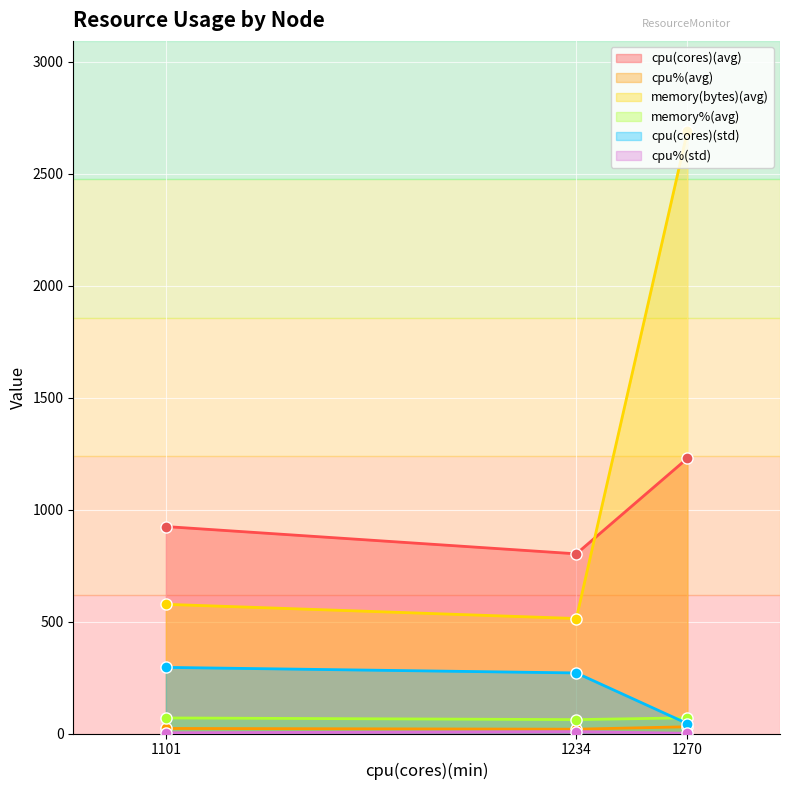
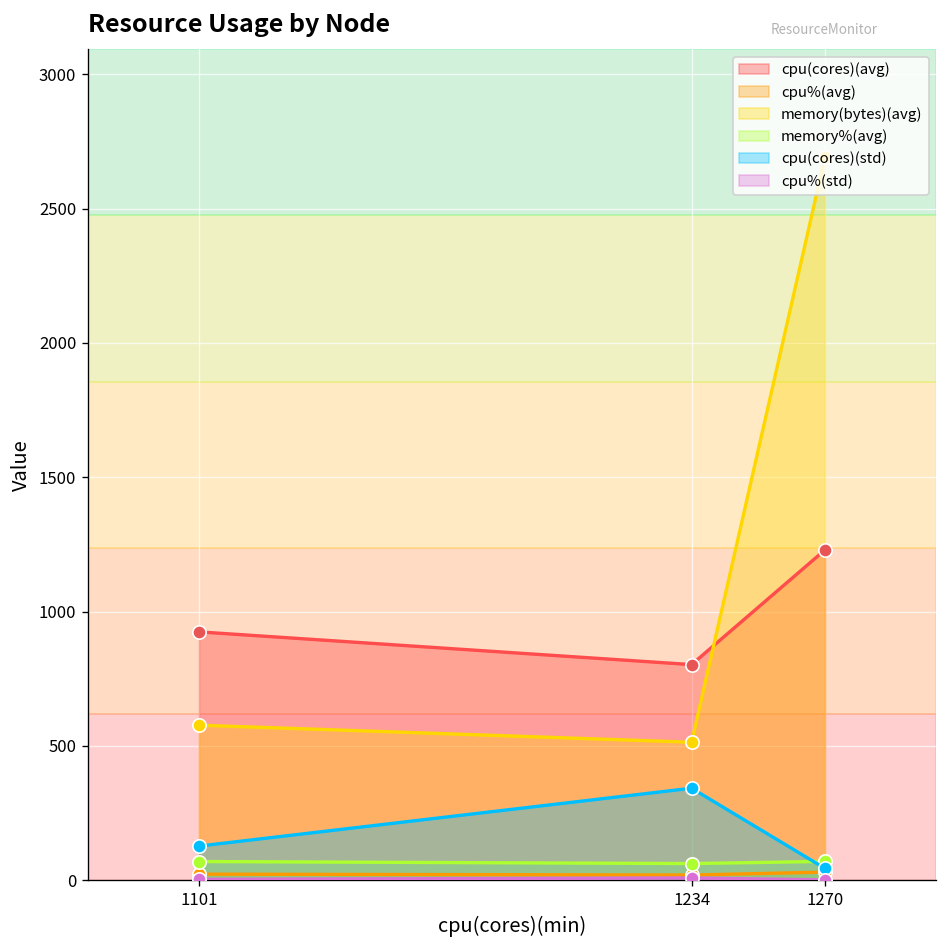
  {
    "cpu(cores)(std)": {
-     "1101": 300,
-     "1234": 270,
+     "1101": 130,
+     "1234": 340,
      "1270": 40
    },
    "cpu%(std)": {
      "1101": 0,
      "1270": 0
    }
  }
